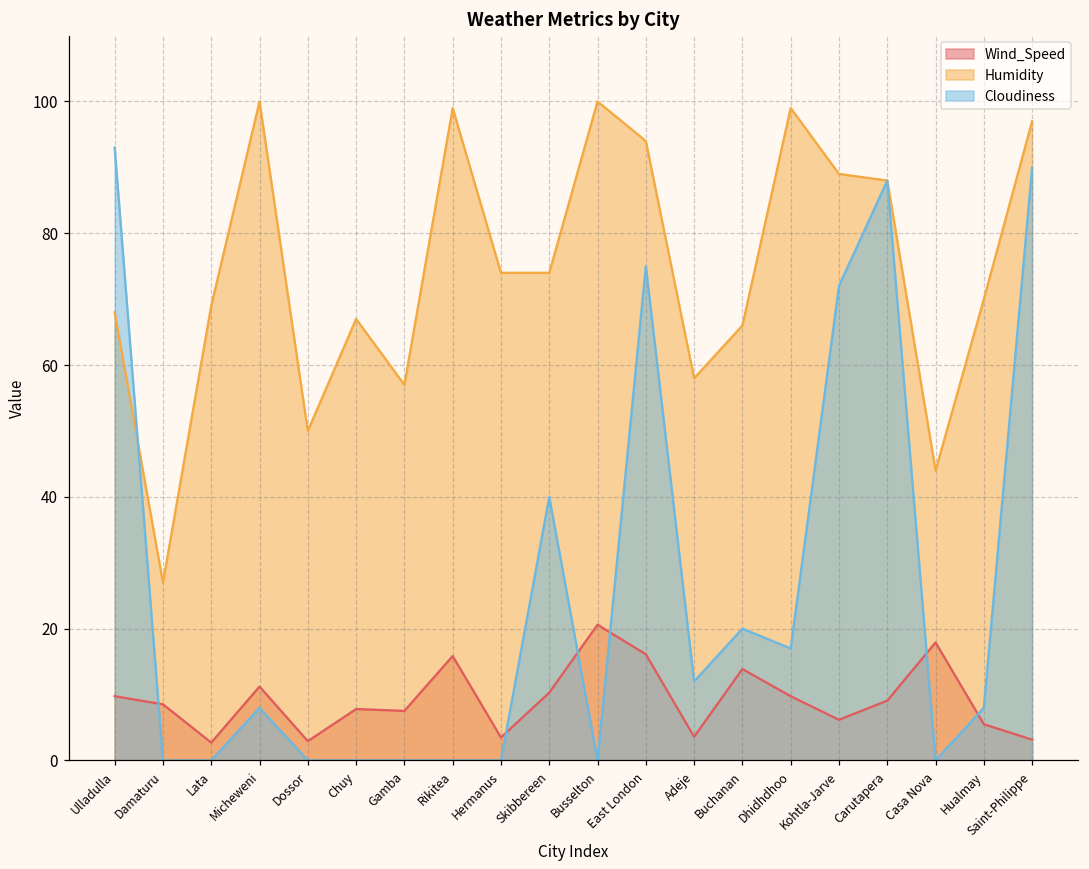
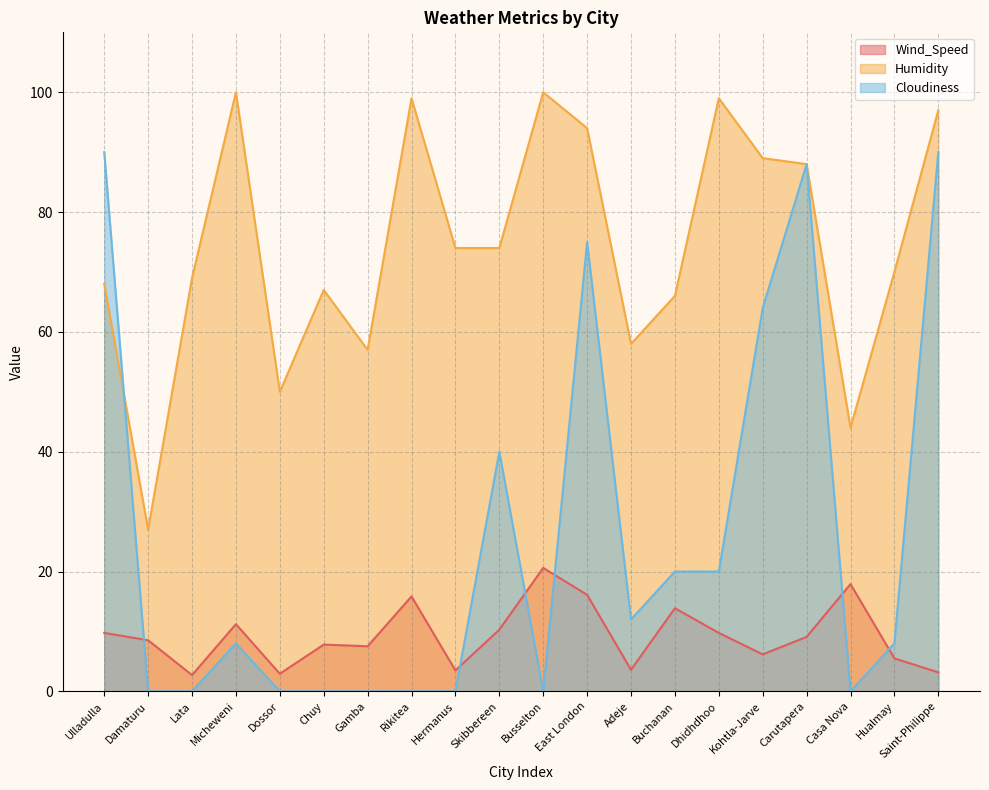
  {
    "Wind_Speed": {
      "Ulladulla": 10,
      "Damaturu": 9,
      "Lata": 3,
      "Micheweni": 11,
      "Dossor": 3,
      "Chuy": 8,
      "Gamba": 8,
      "Rikitea": 16,
      "Hermanus": 3,
      "Skibbereen": 10,
      "Busselton": 21,
      "East London": 16,
      "Adeje": 4,
      "Buchanan": 14,
      "Dhidhdhoo": 10,
      "Kohtla-Jarve": 6,
      "Carutapera": 9,
      "Casa Nova": 18,
      "Hualmay": 6,
      "Saint-Philippe": 3
    },
    "Humidity": {
      "Ulladulla": 68,
      "Damaturu": 27,
      "Lata": 69,
      "Micheweni": 100,
      "Dossor": 50,
      "Chuy": 67,
      "Gamba": 57,
      "Rikitea": 99,
      "Hermanus": 74,
      "Skibbereen": 74,
      "Busselton": 100,
      "East London": 94,
      "Adeje": 58,
      "Buchanan": 66,
      "Dhidhdhoo": 99,
      "Kohtla-Jarve": 89,
      "Casa Nova": 44,
      "Hualmay": 70,
      "Saint-Philippe": 97
    },
    "Cloudiness": {
-     "Ulladulla": 93,
+     "Ulladulla": 90,
      "Damaturu": 0,
      "Lata": 0,
      "Micheweni": 8,
      "Dossor": 0,
      "Chuy": 0,
      "Gamba": 0,
      "Rikitea": 0,
      "Hermanus": 0,
      "Skibbereen": 40,
      "Busselton": 0,
      "East London": 75,
      "Adeje": 12,
      "Buchanan": 20,
-     "Dhidhdhoo": 17,
-     "Kohtla-Jarve": 72,
+     "Dhidhdhoo": 20,
+     "Kohtla-Jarve": 64,
      "Casa Nova": 0,
      "Hualmay": 8,
      "Saint-Philippe": 90
    }
  }
